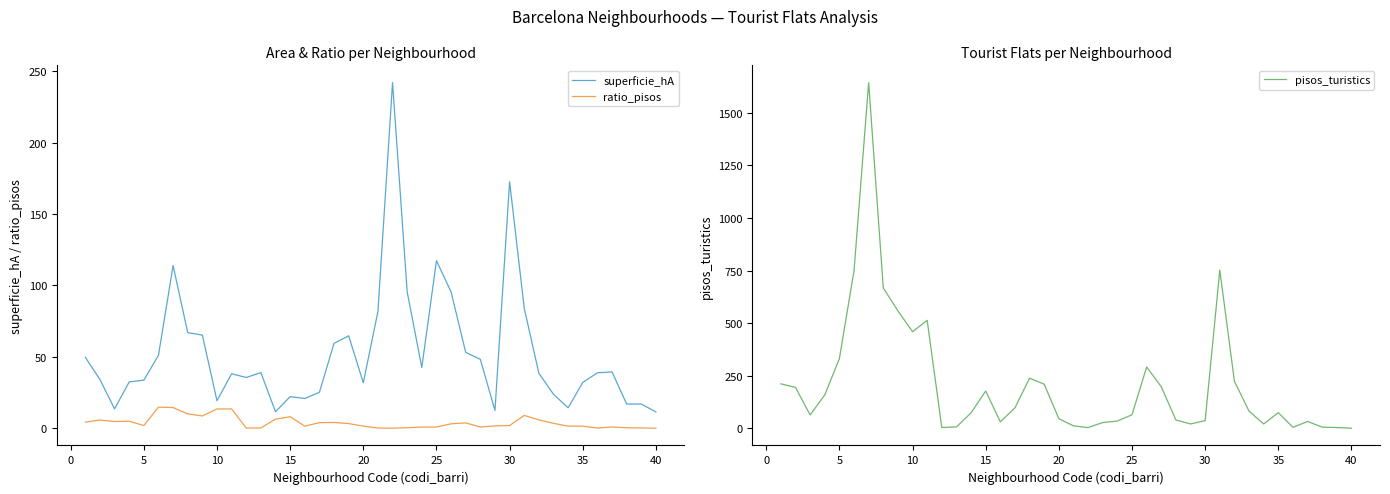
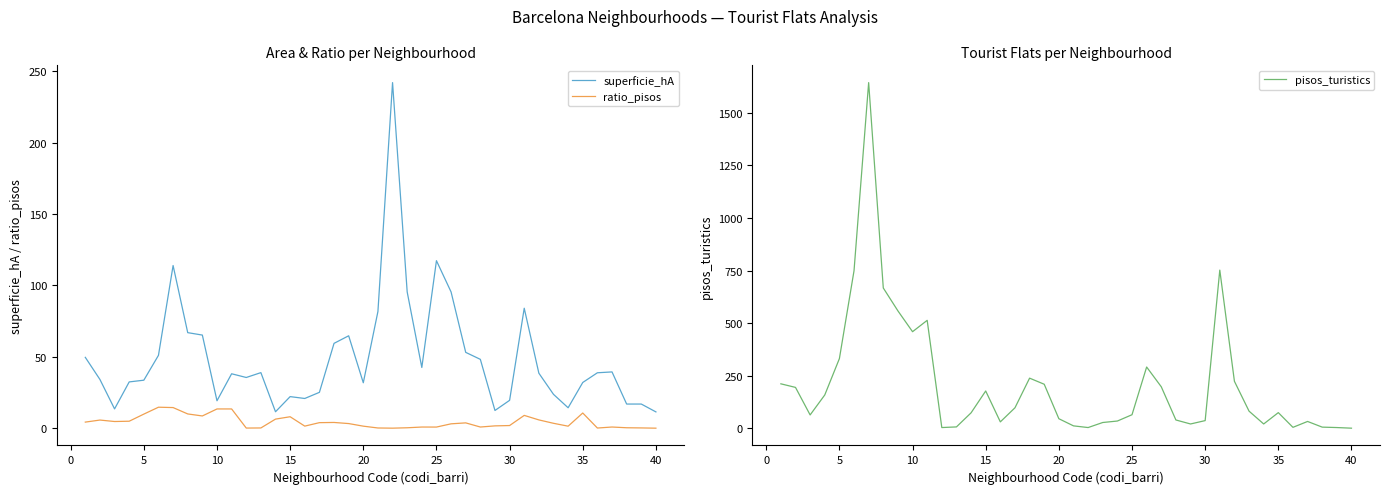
  {
    "Area & Ratio per Neighbourhood": {
      "superficie_hA": {
        "5": 34,
        "10": 19,
        "15": 22,
        "20": 32,
        "25": 117,
-       "30": 173,
+       "30": 20,
        "35": 32,
        "40": 11
      },
      "ratio_pisos": {
-       "5": 2,
+       "5": 10,
        "10": 13,
        "15": 8,
        "20": 1,
        "25": 1,
        "30": 2,
-       "35": 1,
+       "35": 11,
        "40": 0
      }
    },
    "Tourist Flats per Neighbourhood": {
      "5": 330,
      "10": 460,
      "15": 180,
      "20": 50,
      "25": 60,
      "30": 40,
      "35": 70,
      "40": 0
    }
  }
